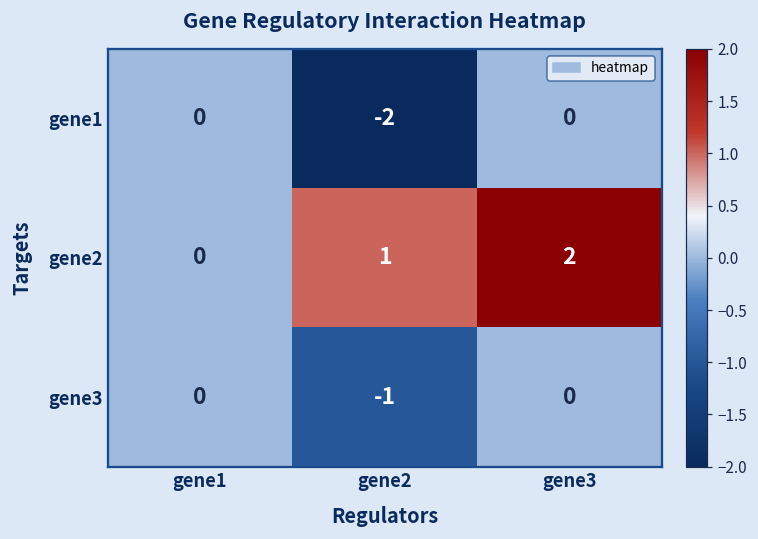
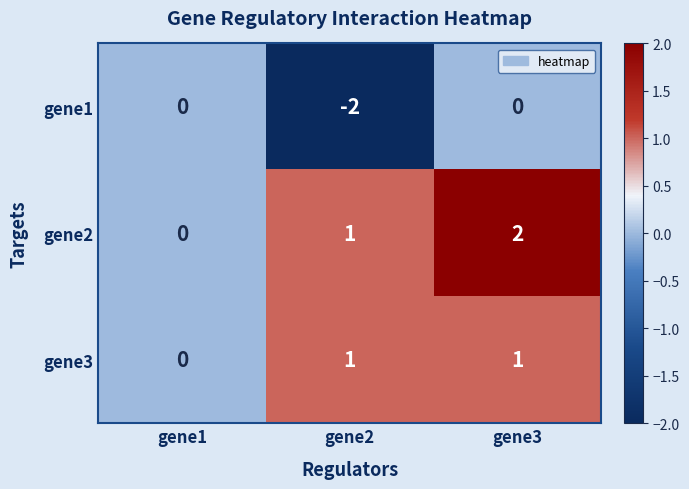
  {
    "gene1": {
      "gene1": 0,
      "gene2": -2,
      "gene3": 0
    },
    "gene2": {
      "gene1": 0,
      "gene2": 1,
      "gene3": 2
    },
    "gene3": {
      "gene1": 0,
-     "gene2": -1,
-     "gene3": 0
+     "gene2": 1,
+     "gene3": 1
    }
  }
